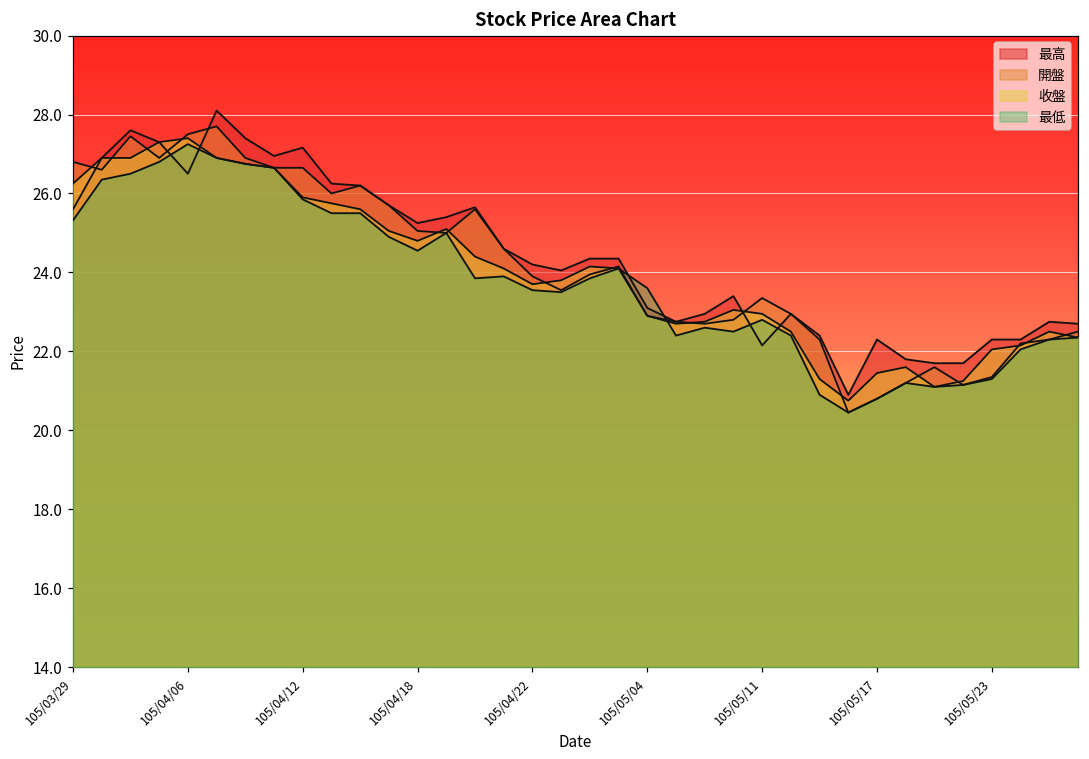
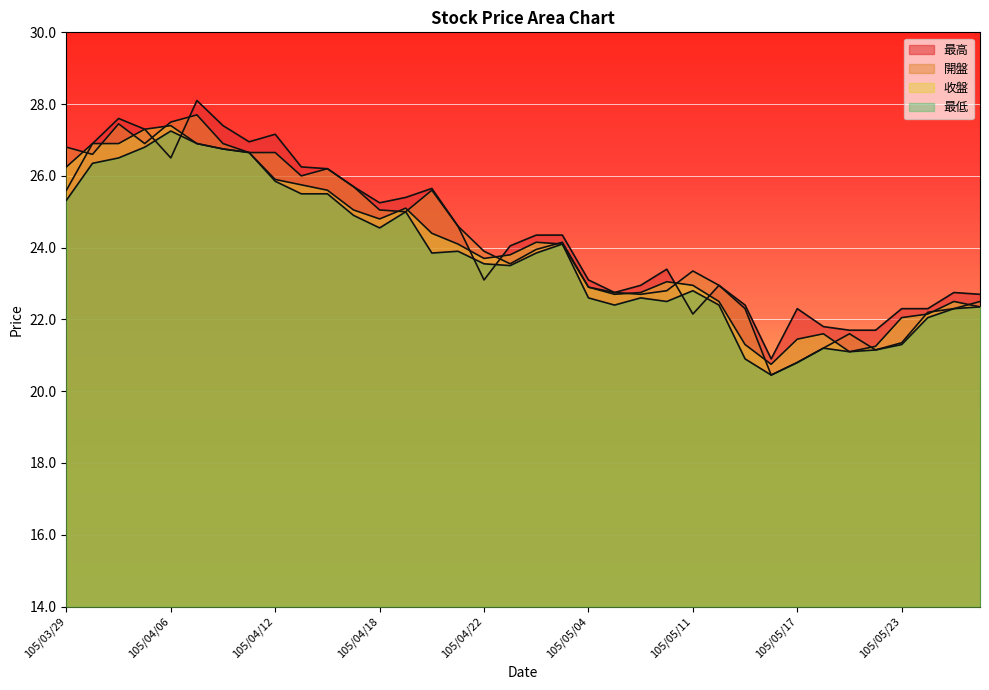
  {
    "最高": {
      "105/03/29": 25.6,
      "105/04/06": 26.5,
      "105/04/12": 27.2,
      "105/04/18": 25.3,
-     "105/04/22": 24.2,
+     "105/04/22": 23.1,
      "105/05/04": 23.1,
      "105/05/11": 22.2,
      "105/05/17": 22.3,
      "105/05/23": 22.3
    },
    "最低": {
      "105/03/29": 25.3,
      "105/04/06": 27.3,
      "105/04/18": 24.6,
      "105/04/22": 23.6,
-     "105/05/04": 23.6,
+     "105/05/04": 22.6,
      "105/05/11": 22.8
    }
  }
